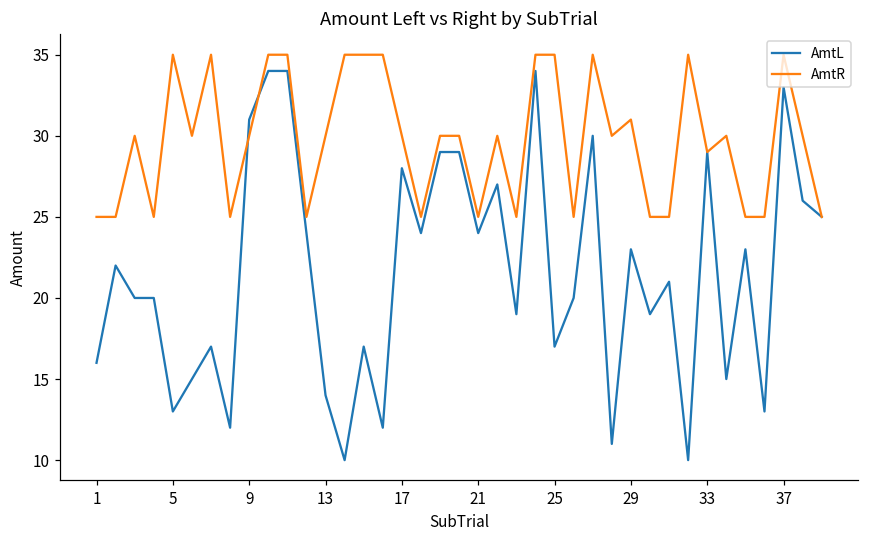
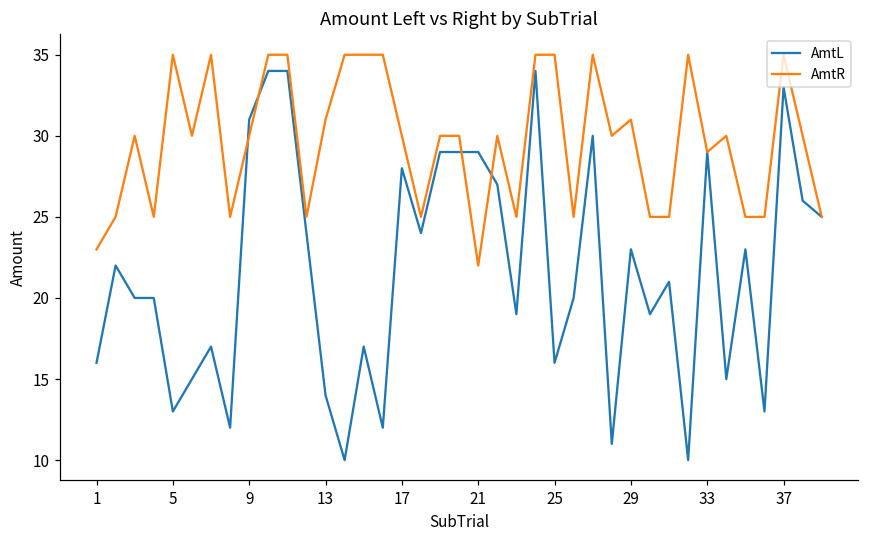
  {
    "AmtL": {
      "1": 16,
      "5": 13,
      "9": 31,
      "13": 14,
      "17": 28,
-     "21": 24,
-     "25": 17,
+     "21": 29,
+     "25": 16,
      "29": 23
    },
    "AmtR": {
-     "1": 25,
+     "1": 23,
      "5": 35,
      "9": 30,
-     "13": 30,
+     "13": 31,
      "17": 30,
-     "21": 25,
+     "21": 22,
      "25": 35,
      "29": 31
    }
  }
